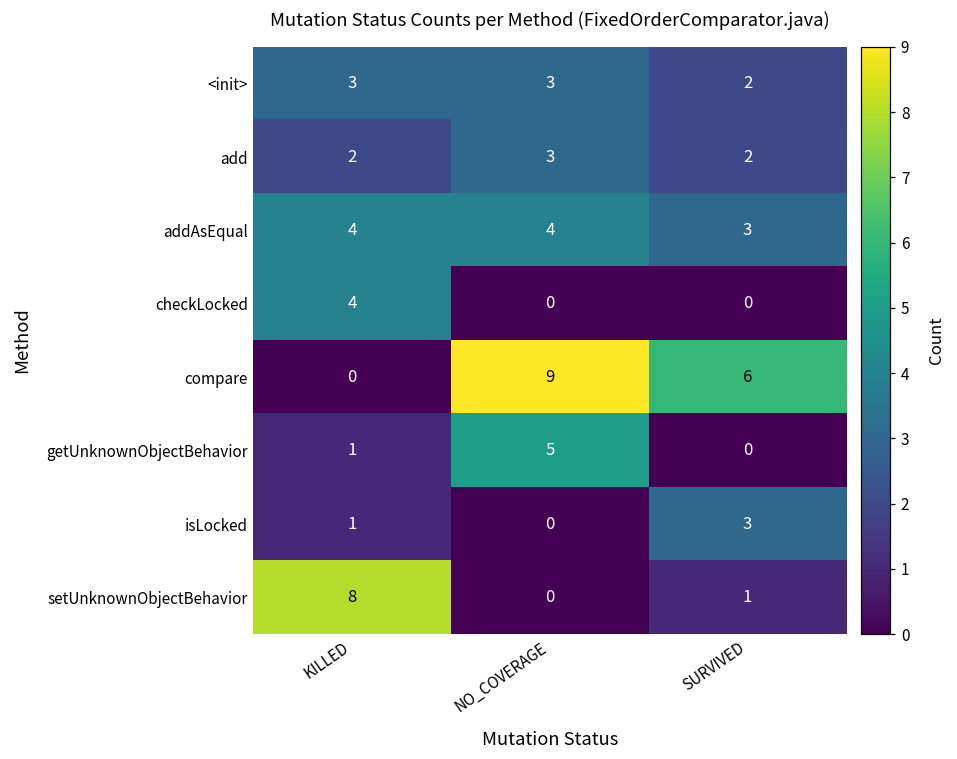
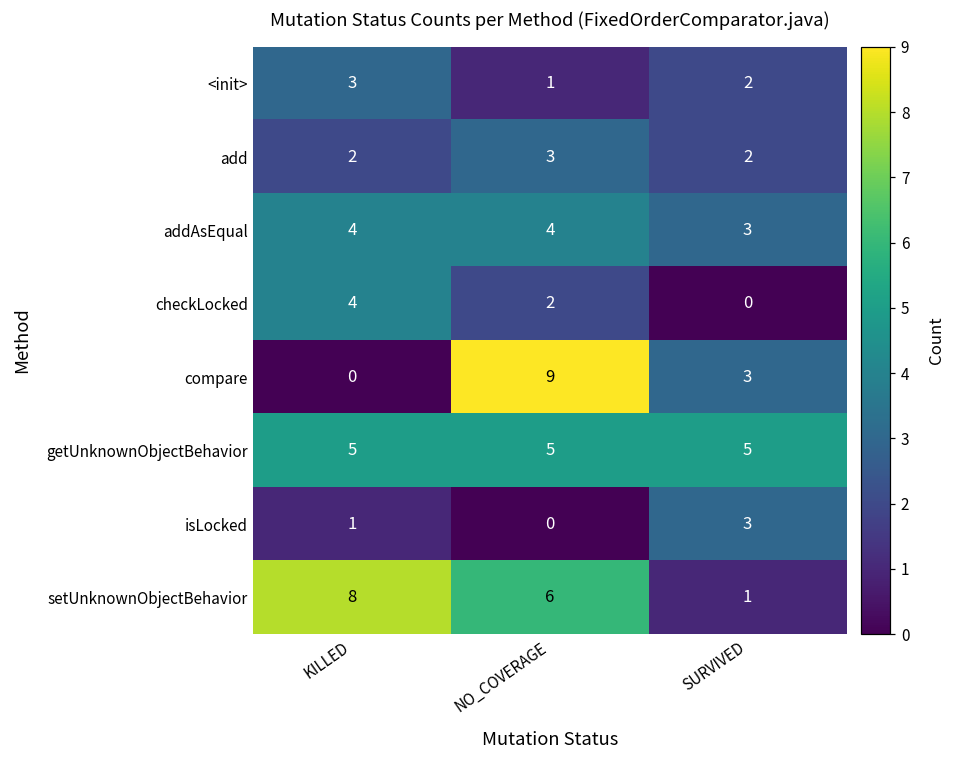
  {
    "<init>": {
      "KILLED": 3,
-     "NO_COVERAGE": 3,
+     "NO_COVERAGE": 1,
      "SURVIVED": 2
    },
    "add": {
      "KILLED": 2,
      "NO_COVERAGE": 3,
      "SURVIVED": 2
    },
    "addAsEqual": {
      "KILLED": 4,
      "NO_COVERAGE": 4,
      "SURVIVED": 3
    },
    "checkLocked": {
      "KILLED": 4,
-     "NO_COVERAGE": 0,
+     "NO_COVERAGE": 2,
      "SURVIVED": 0
    },
    "compare": {
      "KILLED": 0,
      "NO_COVERAGE": 9,
-     "SURVIVED": 6
+     "SURVIVED": 3
    },
    "getUnknownObjectBehavior": {
-     "KILLED": 1,
+     "KILLED": 5,
      "NO_COVERAGE": 5,
-     "SURVIVED": 0
+     "SURVIVED": 5
    },
    "isLocked": {
      "KILLED": 1,
      "NO_COVERAGE": 0,
      "SURVIVED": 3
    },
    "setUnknownObjectBehavior": {
      "KILLED": 8,
-     "NO_COVERAGE": 0,
+     "NO_COVERAGE": 6,
      "SURVIVED": 1
    }
  }
